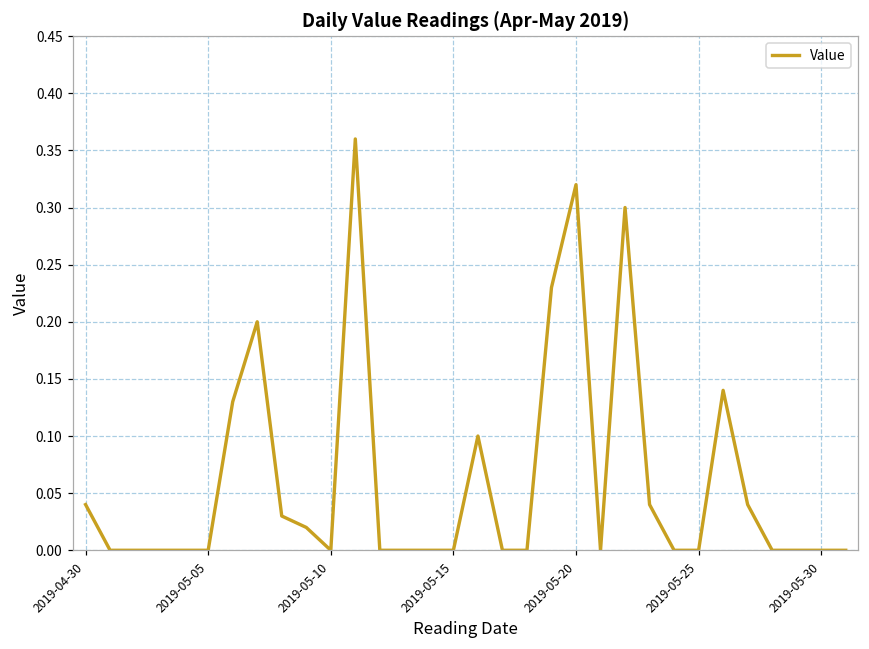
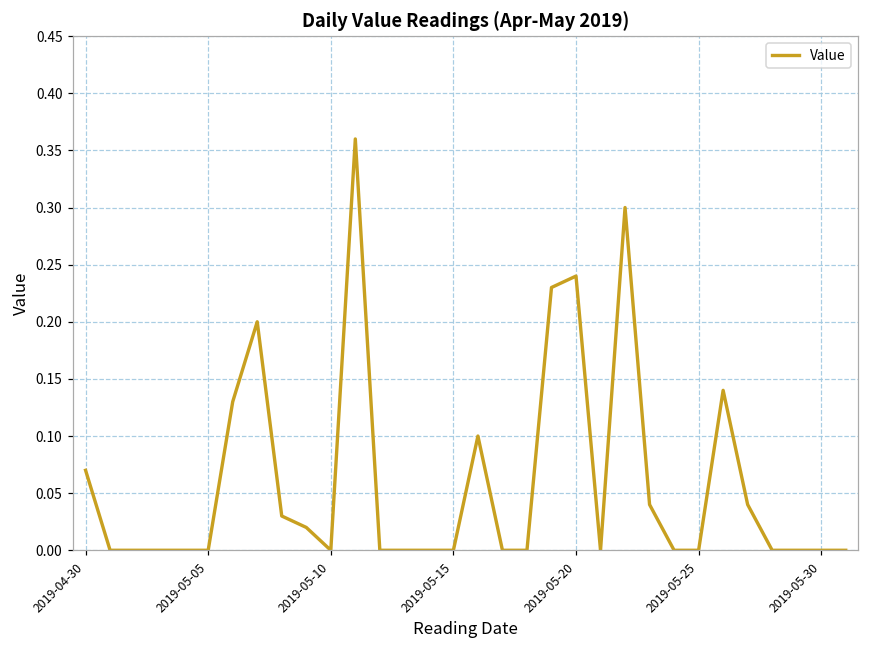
  {
-   "2019-04-30": 0.04,
+   "2019-04-30": 0.07,
    "2019-05-05": 0.00,
    "2019-05-10": 0.00,
    "2019-05-15": 0.00,
-   "2019-05-20": 0.32,
+   "2019-05-20": 0.24,
    "2019-05-25": 0.00,
    "2019-05-30": 0.00
  }
